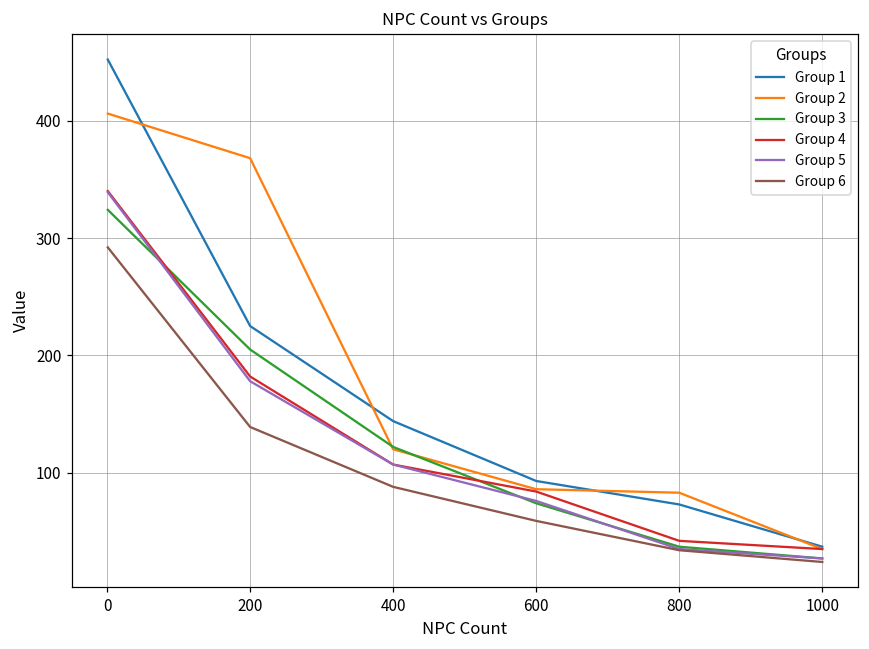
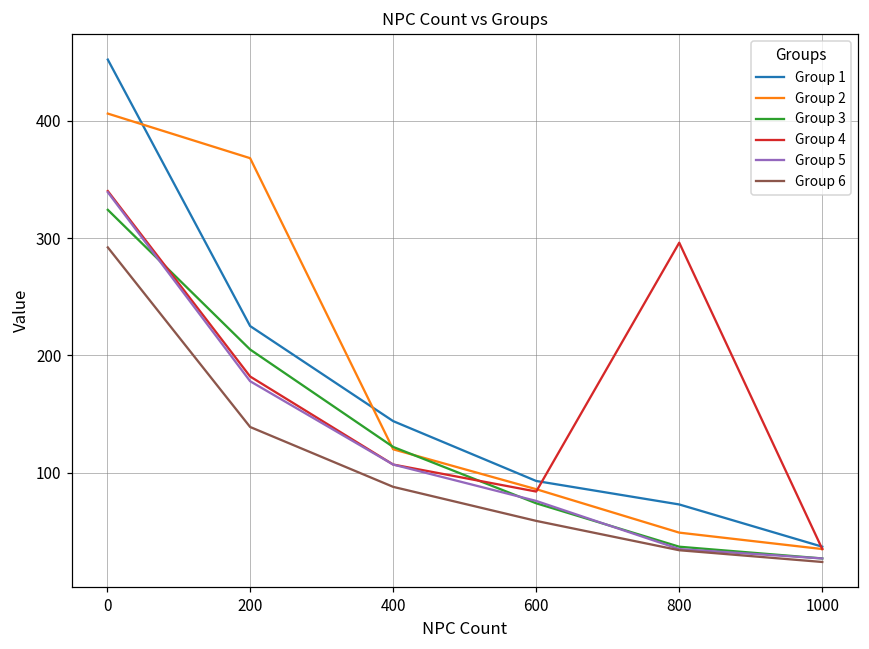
  {
    "Group 1": {
      "0": 452,
      "200": 225,
      "400": 144,
      "600": 93,
      "800": 73
    },
    "Group 2": {
      "0": 406,
      "200": 368,
-     "800": 83
+     "800": 49
    },
    "Group 3": {
      "0": 324,
      "200": 205
    },
    "Group 4": {
      "200": 182,
-     "800": 42
+     "800": 296
    },
    "Group 5": {
      "200": 178
    },
    "Group 6": {
      "0": 292,
      "200": 139,
      "400": 88,
      "600": 59,
      "1000": 24
    }
  }
